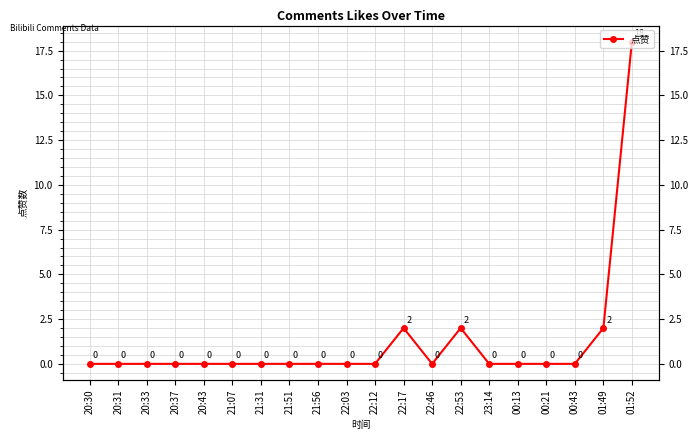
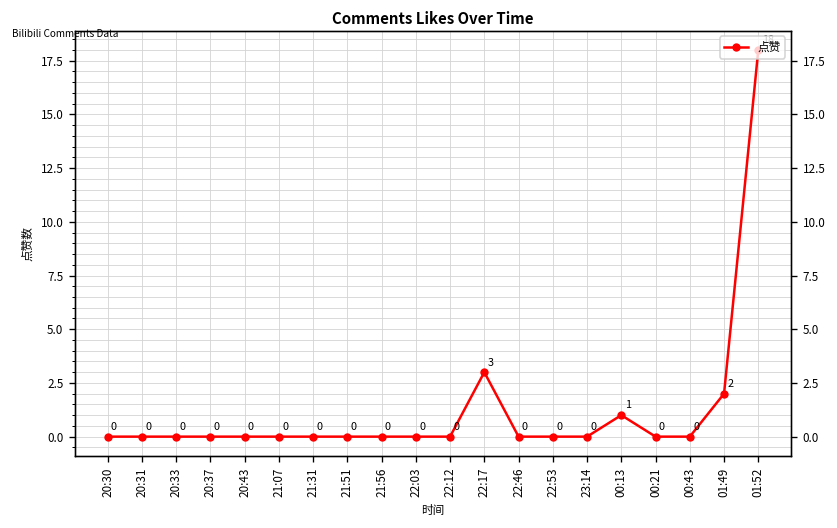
  {
    "20:30": 0,
    "20:31": 0,
    "20:33": 0,
    "20:37": 0,
    "20:43": 0,
    "21:07": 0,
    "21:31": 0,
    "21:51": 0,
    "21:56": 0,
    "22:03": 0,
    "22:12": 0,
-   "22:17": 2,
+   "22:17": 3,
    "22:46": 0,
-   "22:53": 2,
+   "22:53": 0,
    "23:14": 0,
-   "00:13": 0,
+   "00:13": 1,
    "00:21": 0,
    "00:43": 0,
    "01:49": 2
  }
